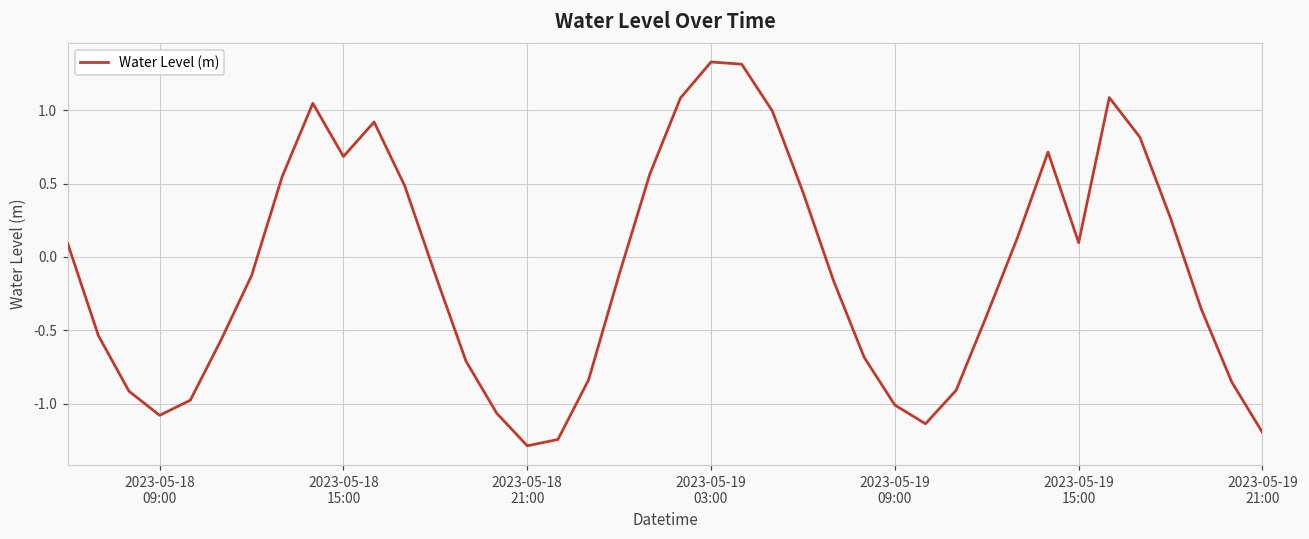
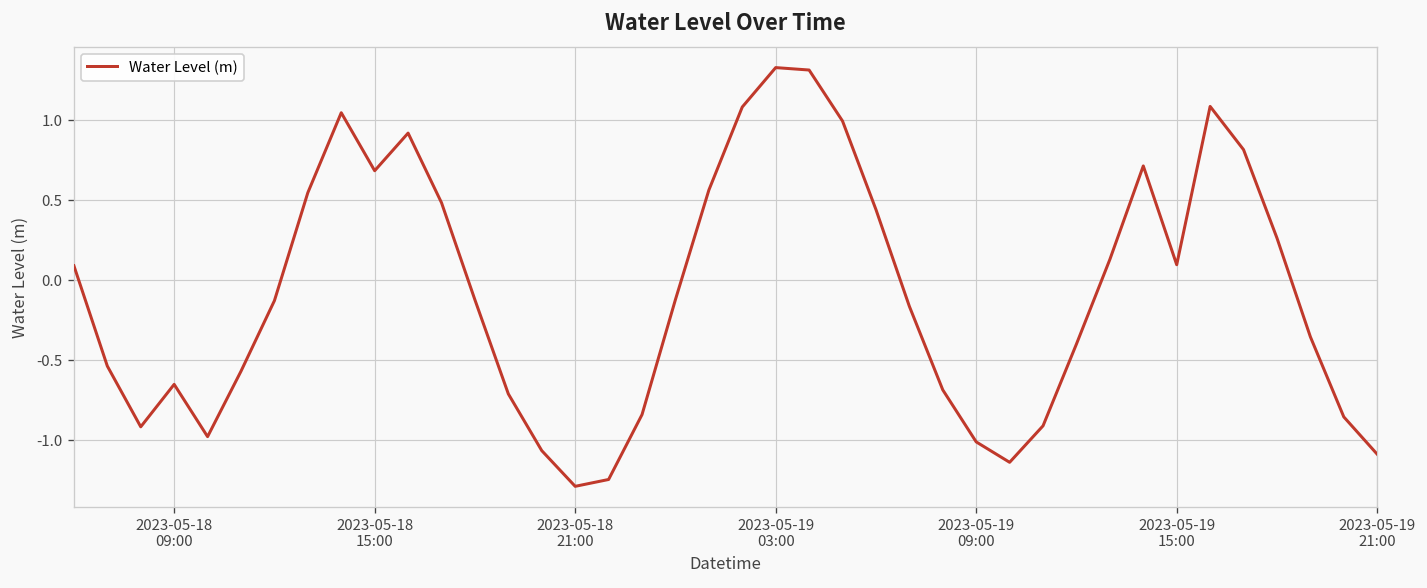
  {
-   "2023-05-18 09:00": -1.08,
+   "2023-05-18 09:00": -0.65,
    "2023-05-18 15:00": 0.69,
    "2023-05-18 21:00": -1.29,
    "2023-05-19 03:00": 1.33,
    "2023-05-19 09:00": -1.01,
    "2023-05-19 15:00": 0.10,
-   "2023-05-19 21:00": -1.20
+   "2023-05-19 21:00": -1.09
  }
